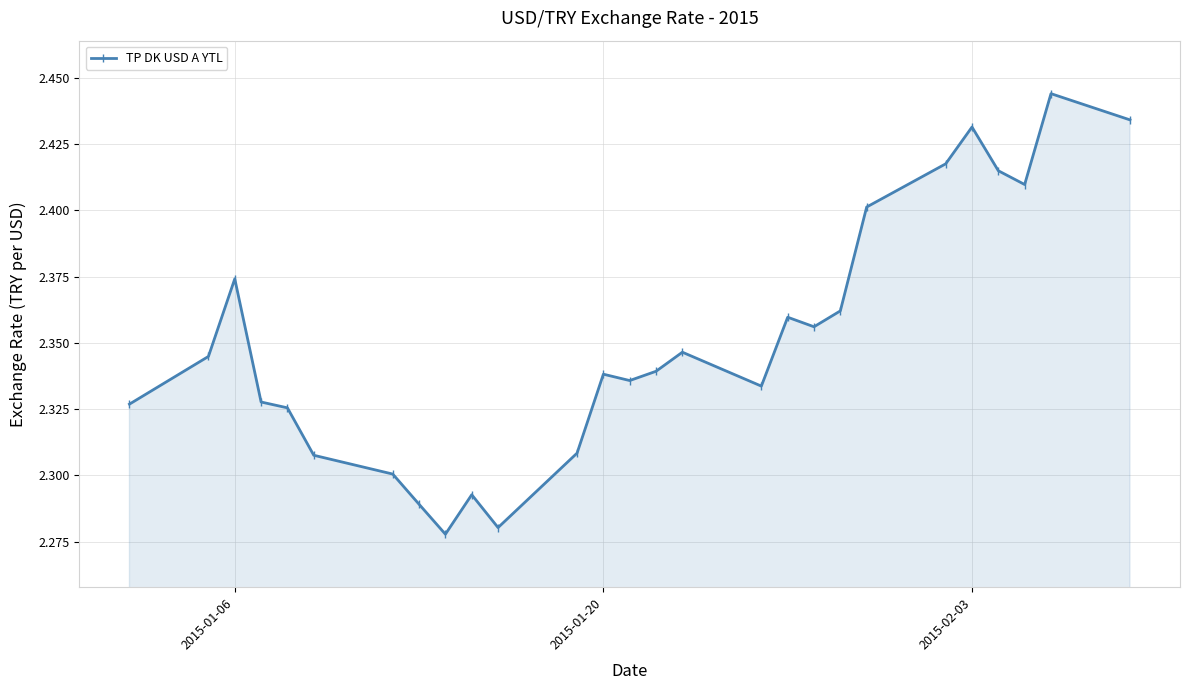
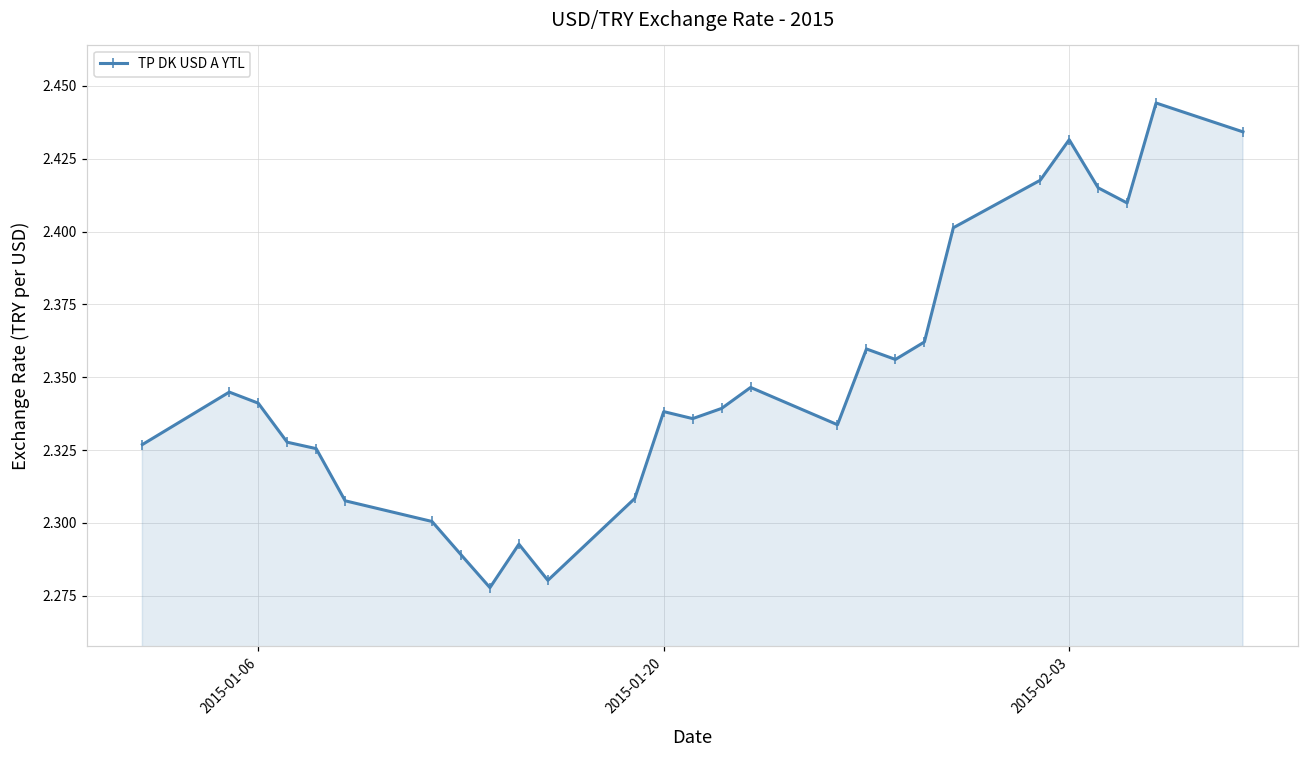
  {
-   "2015-01-06": 2.374,
+   "2015-01-06": 2.341,
    "2015-01-20": 2.338,
    "2015-02-03": 2.432
  }
